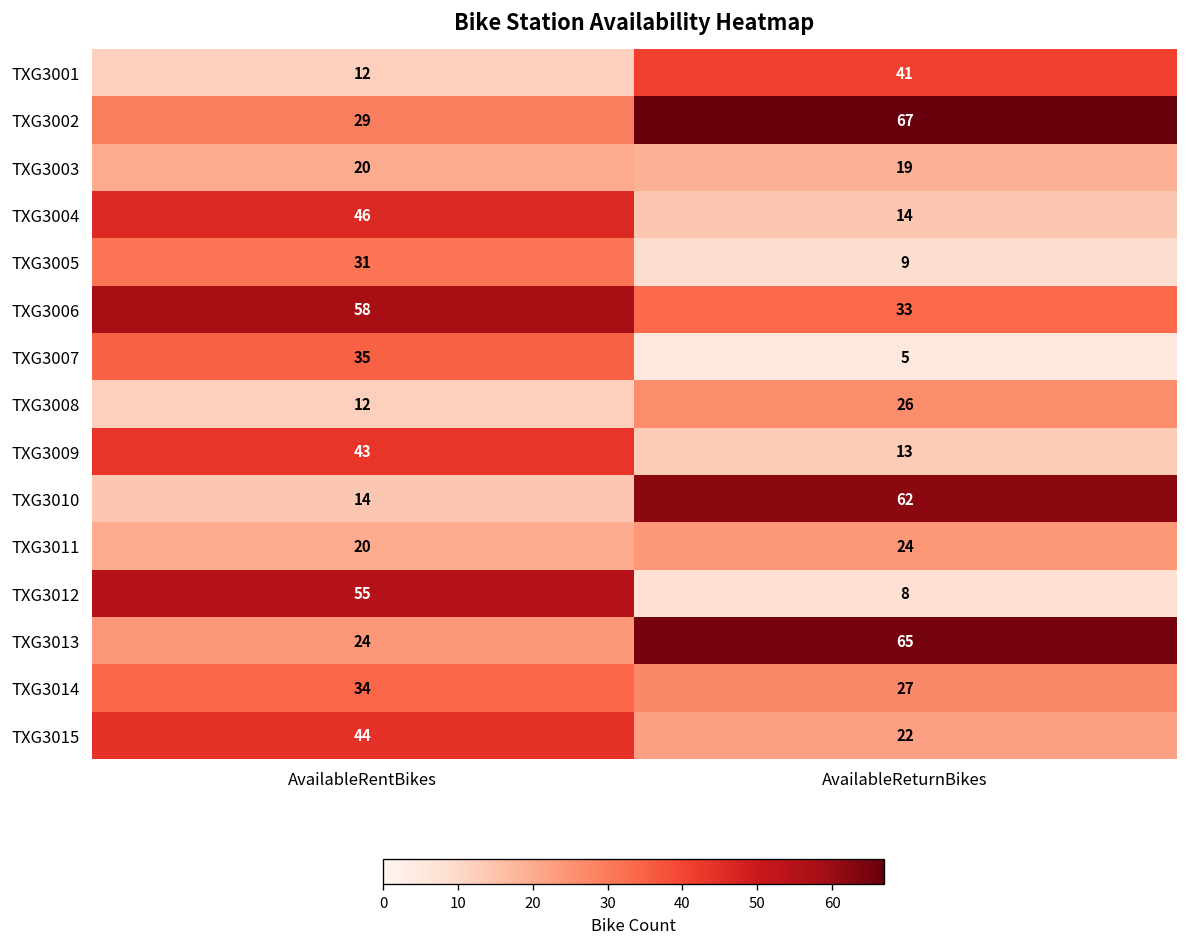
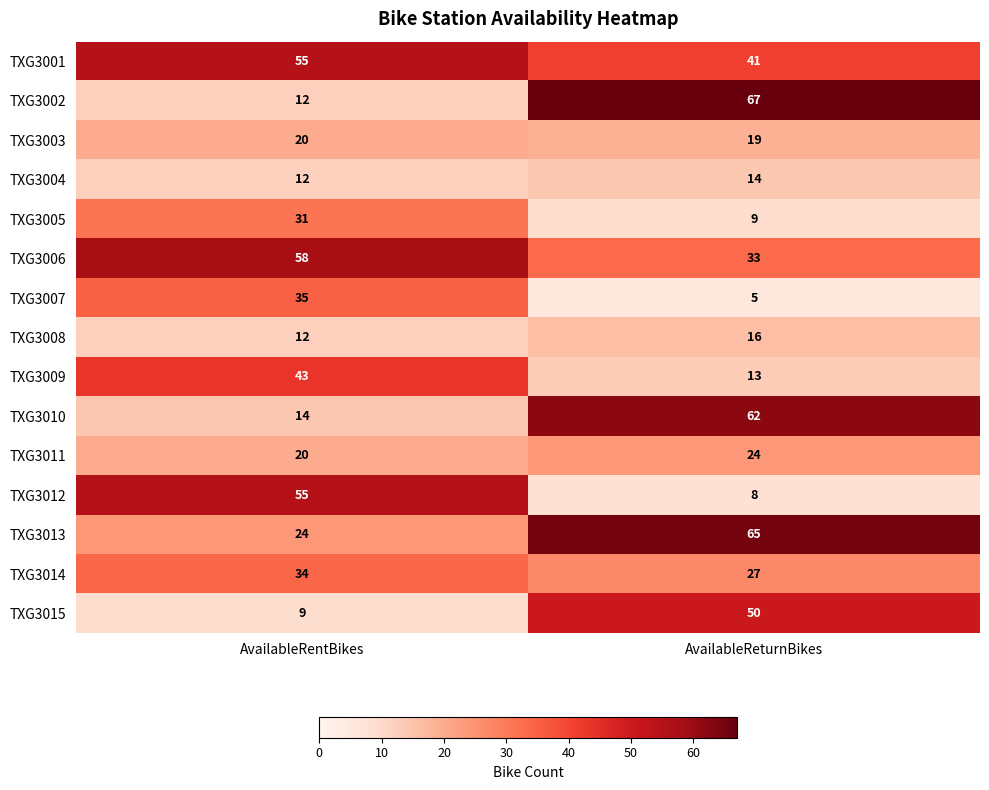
  {
    "TXG3001": {
-     "AvailableRentBikes": 12,
+     "AvailableRentBikes": 55,
      "AvailableReturnBikes": 41
    },
    "TXG3002": {
-     "AvailableRentBikes": 29,
+     "AvailableRentBikes": 12,
      "AvailableReturnBikes": 67
    },
    "TXG3003": {
      "AvailableRentBikes": 20,
      "AvailableReturnBikes": 19
    },
    "TXG3004": {
-     "AvailableRentBikes": 46,
+     "AvailableRentBikes": 12,
      "AvailableReturnBikes": 14
    },
    "TXG3005": {
      "AvailableRentBikes": 31,
      "AvailableReturnBikes": 9
    },
    "TXG3006": {
      "AvailableRentBikes": 58,
      "AvailableReturnBikes": 33
    },
    "TXG3007": {
      "AvailableRentBikes": 35,
      "AvailableReturnBikes": 5
    },
    "TXG3008": {
      "AvailableRentBikes": 12,
-     "AvailableReturnBikes": 26
+     "AvailableReturnBikes": 16
    },
    "TXG3009": {
      "AvailableRentBikes": 43,
      "AvailableReturnBikes": 13
    },
    "TXG3010": {
      "AvailableRentBikes": 14,
      "AvailableReturnBikes": 62
    },
    "TXG3011": {
      "AvailableRentBikes": 20,
      "AvailableReturnBikes": 24
    },
    "TXG3012": {
      "AvailableRentBikes": 55,
      "AvailableReturnBikes": 8
    },
    "TXG3013": {
      "AvailableRentBikes": 24,
      "AvailableReturnBikes": 65
    },
    "TXG3014": {
      "AvailableRentBikes": 34,
      "AvailableReturnBikes": 27
    },
    "TXG3015": {
-     "AvailableRentBikes": 44,
-     "AvailableReturnBikes": 22
+     "AvailableRentBikes": 9,
+     "AvailableReturnBikes": 50
    }
  }
